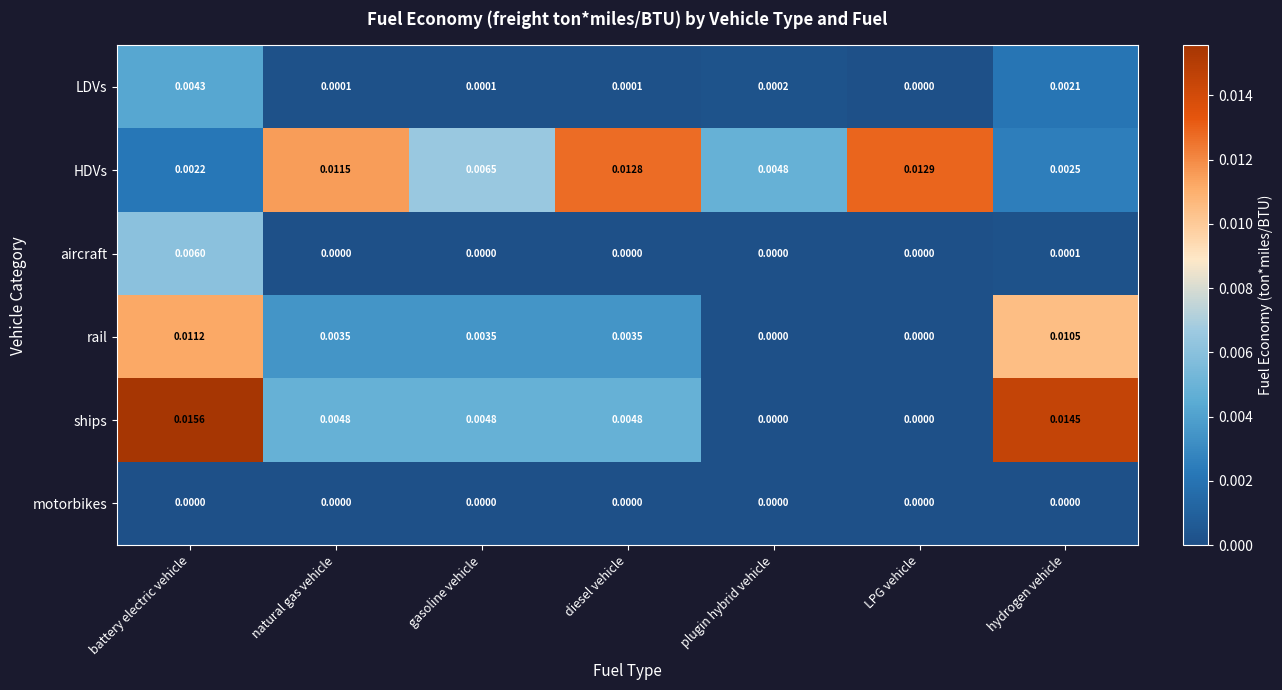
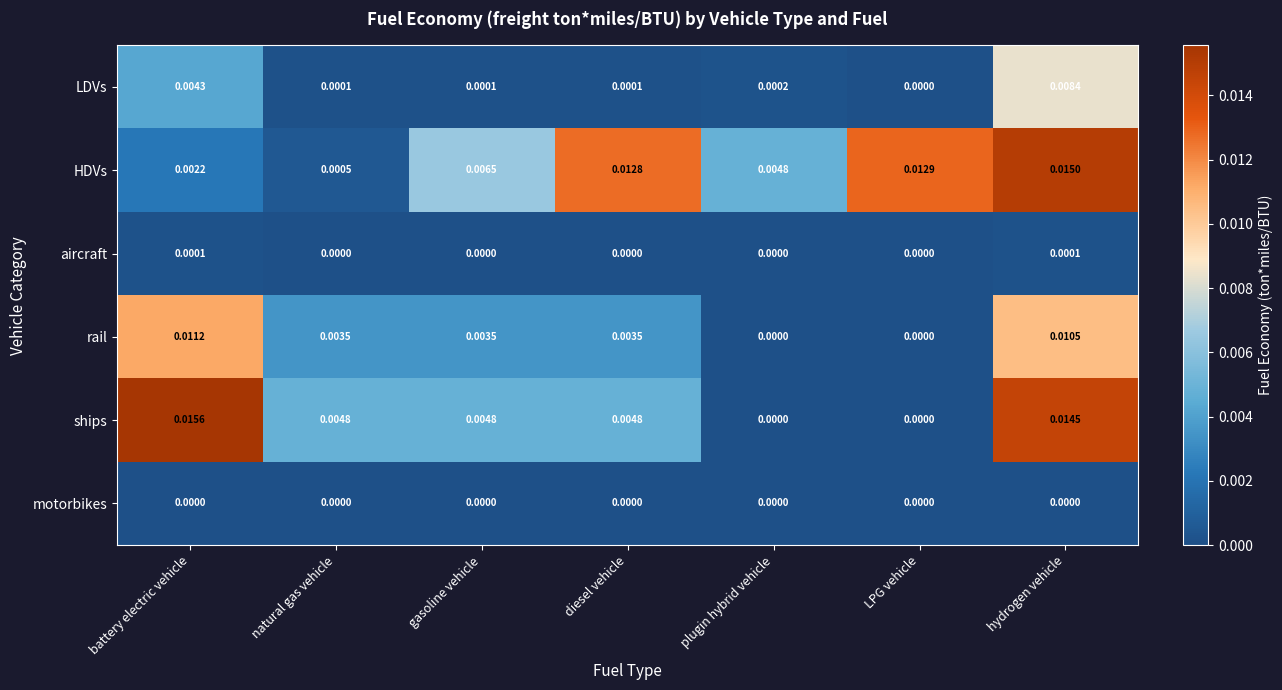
  {
    "LDVs": {
      "battery electric vehicle": 0.0043,
      "natural gas vehicle": 0.0001,
      "gasoline vehicle": 0.0001,
      "diesel vehicle": 0.0001,
      "plugin hybrid vehicle": 0.0002,
      "LPG vehicle": 0.0000,
-     "hydrogen vehicle": 0.0021
+     "hydrogen vehicle": 0.0084
    },
    "HDVs": {
      "battery electric vehicle": 0.0022,
-     "natural gas vehicle": 0.0115,
+     "natural gas vehicle": 0.0005,
      "gasoline vehicle": 0.0065,
      "diesel vehicle": 0.0128,
      "plugin hybrid vehicle": 0.0048,
      "LPG vehicle": 0.0129,
-     "hydrogen vehicle": 0.0025
+     "hydrogen vehicle": 0.0150
    },
    "aircraft": {
-     "battery electric vehicle": 0.0060,
+     "battery electric vehicle": 0.0001,
      "natural gas vehicle": 0.0000,
      "gasoline vehicle": 0.0000,
      "diesel vehicle": 0.0000,
      "plugin hybrid vehicle": 0.0000,
      "LPG vehicle": 0.0000,
      "hydrogen vehicle": 0.0001
    },
    "rail": {
      "battery electric vehicle": 0.0112,
      "natural gas vehicle": 0.0035,
      "gasoline vehicle": 0.0035,
      "diesel vehicle": 0.0035,
      "plugin hybrid vehicle": 0.0000,
      "LPG vehicle": 0.0000,
      "hydrogen vehicle": 0.0105
    },
    "ships": {
      "battery electric vehicle": 0.0156,
      "natural gas vehicle": 0.0048,
      "gasoline vehicle": 0.0048,
      "diesel vehicle": 0.0048,
      "plugin hybrid vehicle": 0.0000,
      "LPG vehicle": 0.0000,
      "hydrogen vehicle": 0.0145
    },
    "motorbikes": {
      "battery electric vehicle": 0.0000,
      "natural gas vehicle": 0.0000,
      "gasoline vehicle": 0.0000,
      "diesel vehicle": 0.0000,
      "plugin hybrid vehicle": 0.0000,
      "LPG vehicle": 0.0000,
      "hydrogen vehicle": 0.0000
    }
  }
